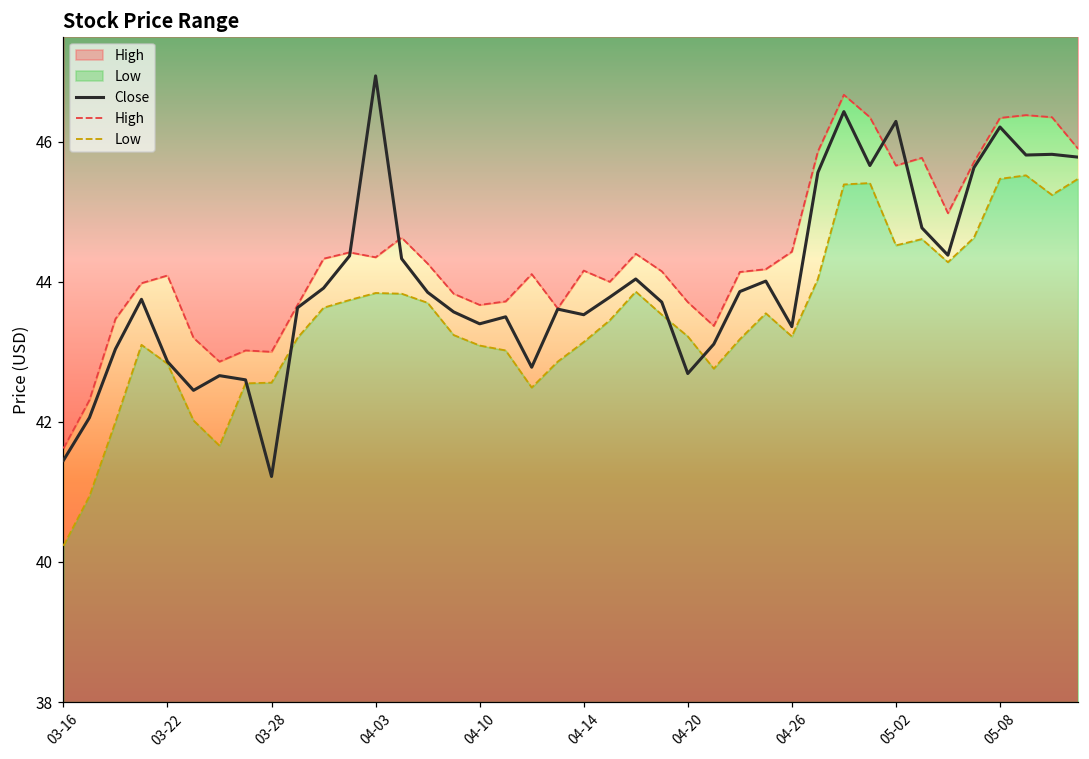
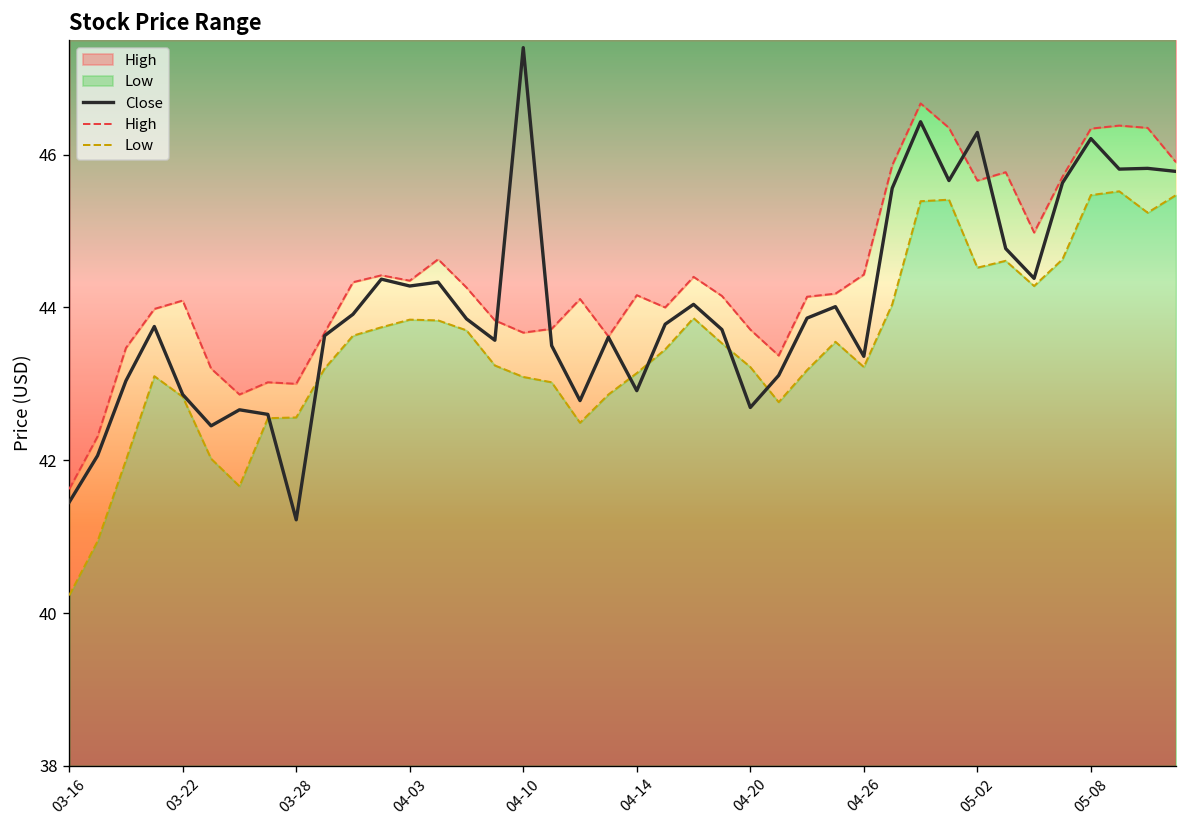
  {
    "Close": {
      "03-16": 41.5,
      "03-28": 41.2,
-     "04-03": 46.9,
-     "04-10": 43.4,
-     "04-14": 43.5,
+     "04-03": 44.3,
+     "04-10": 47.4,
+     "04-14": 42.9,
      "04-20": 42.7,
      "04-26": 43.4,
      "05-02": 46.3,
      "05-08": 46.2
    }
  }
